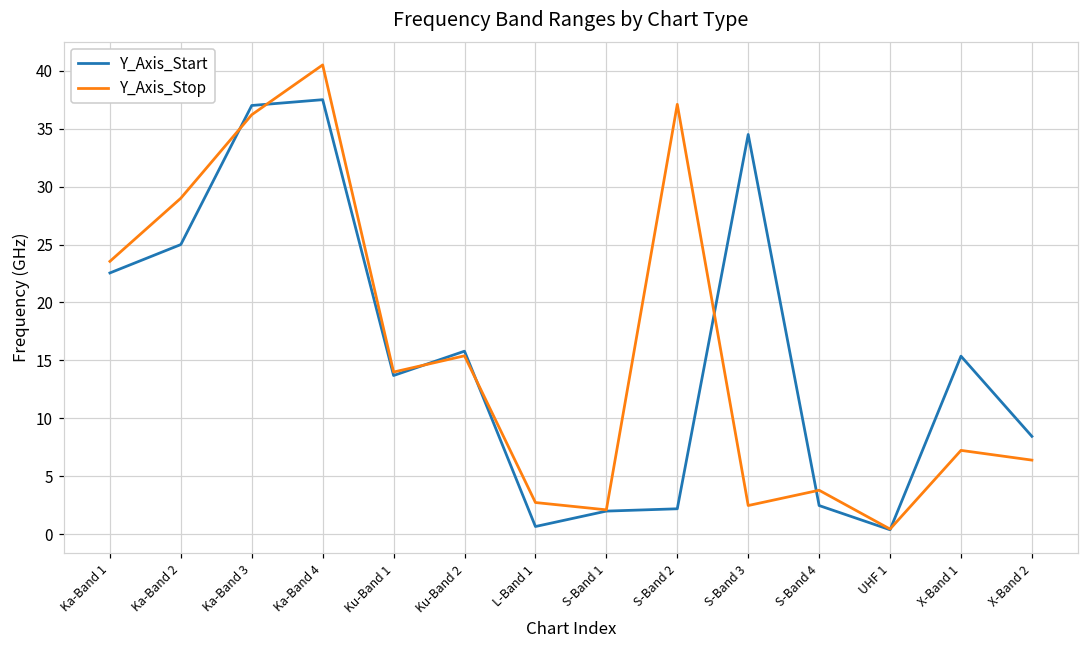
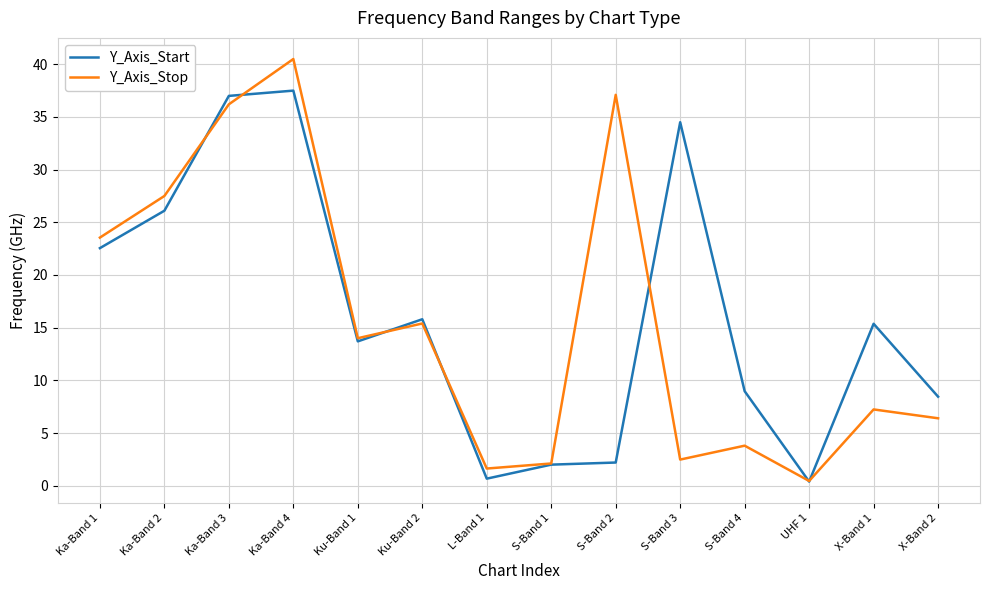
  {
    "Y_Axis_Start": {
      "Ka-Band 1": 22.6,
-     "Ka-Band 2": 25.0,
+     "Ka-Band 2": 26.1,
      "Ka-Band 3": 37.0,
      "Ka-Band 4": 37.5,
      "Ku-Band 1": 13.7,
      "Ku-Band 2": 15.8,
      "L-Band 1": 0.7,
      "S-Band 2": 2.2,
      "S-Band 3": 34.5,
-     "S-Band 4": 2.5,
+     "S-Band 4": 9.0,
      "X-Band 1": 15.4,
      "X-Band 2": 8.5
    },
    "Y_Axis_Stop": {
      "Ka-Band 1": 23.6,
-     "Ka-Band 2": 29.0,
+     "Ka-Band 2": 27.5,
      "Ka-Band 3": 36.2,
      "Ka-Band 4": 40.5,
      "Ku-Band 1": 14.0,
      "Ku-Band 2": 15.4,
-     "L-Band 1": 2.7,
+     "L-Band 1": 1.6,
      "S-Band 2": 37.1,
      "S-Band 3": 2.5,
      "S-Band 4": 3.8,
      "X-Band 1": 7.2,
      "X-Band 2": 6.4
    }
  }
